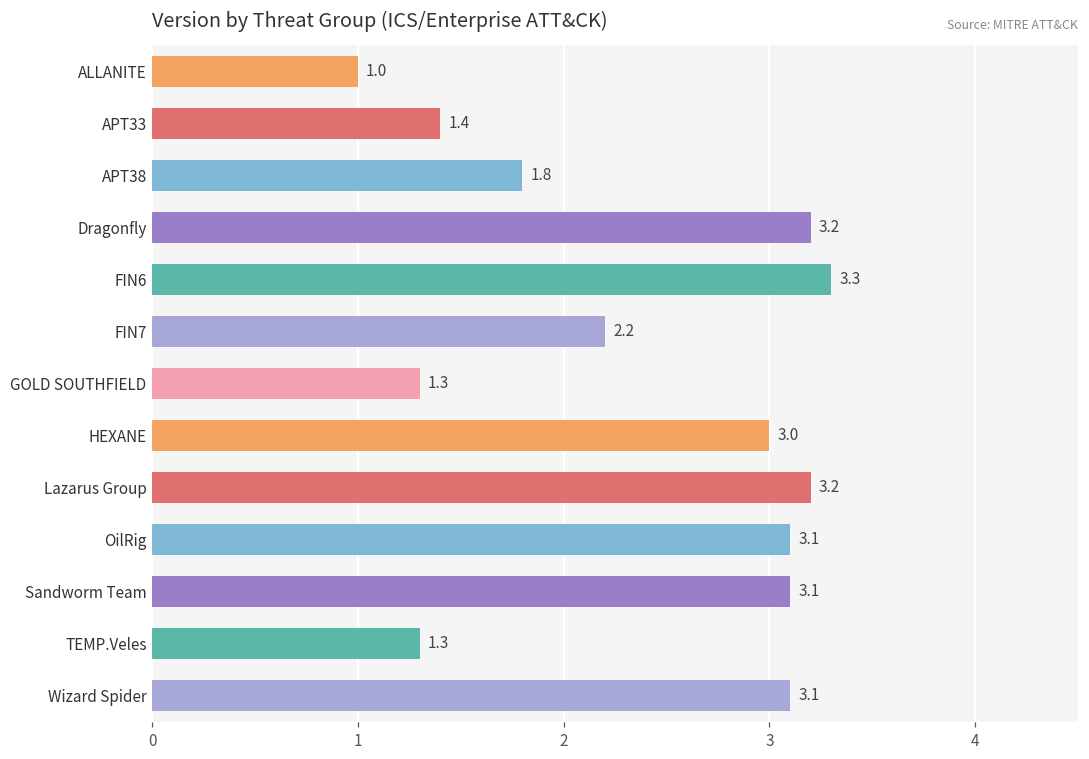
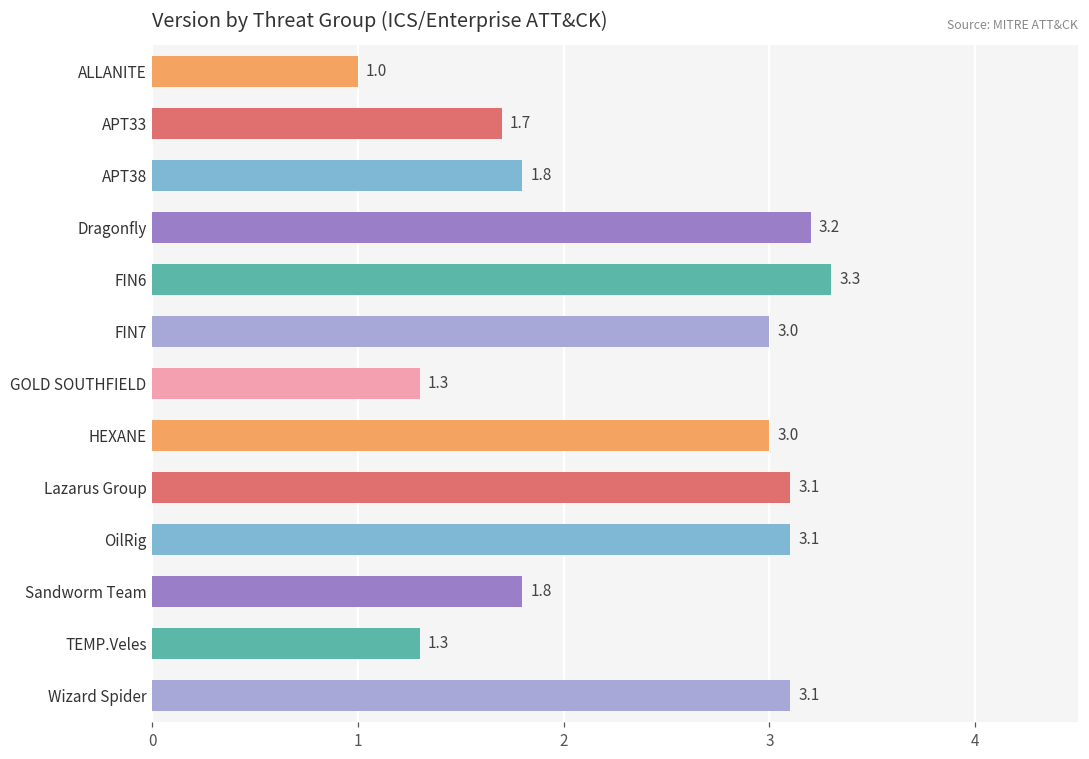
  {
    "ALLANITE": 1.0,
-   "APT33": 1.4,
+   "APT33": 1.7,
    "APT38": 1.8,
    "Dragonfly": 3.2,
    "FIN6": 3.3,
-   "FIN7": 2.2,
+   "FIN7": 3.0,
    "GOLD SOUTHFIELD": 1.3,
    "HEXANE": 3.0,
-   "Lazarus Group": 3.2,
+   "Lazarus Group": 3.1,
    "OilRig": 3.1,
-   "Sandworm Team": 3.1,
+   "Sandworm Team": 1.8,
    "TEMP.Veles": 1.3,
    "Wizard Spider": 3.1
  }
